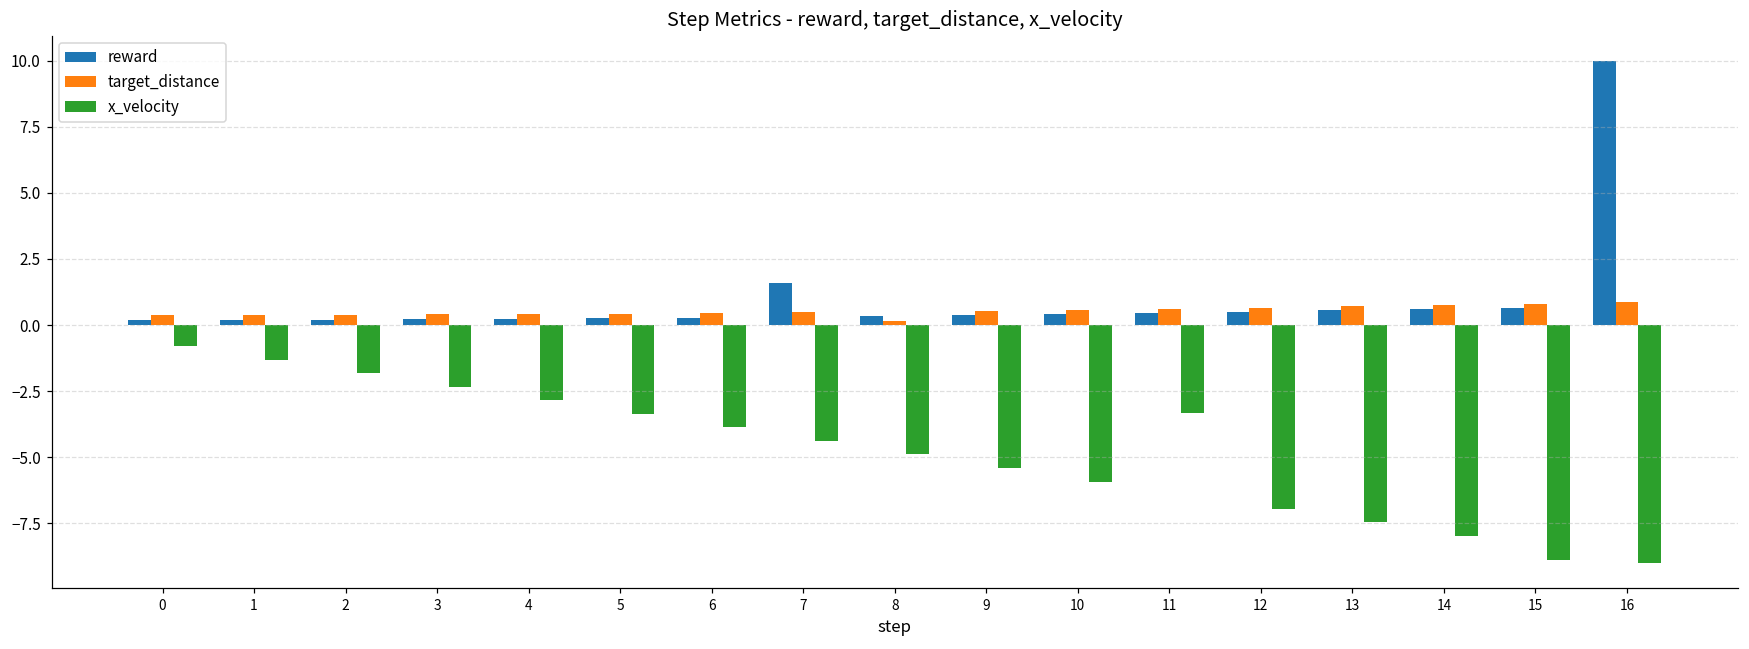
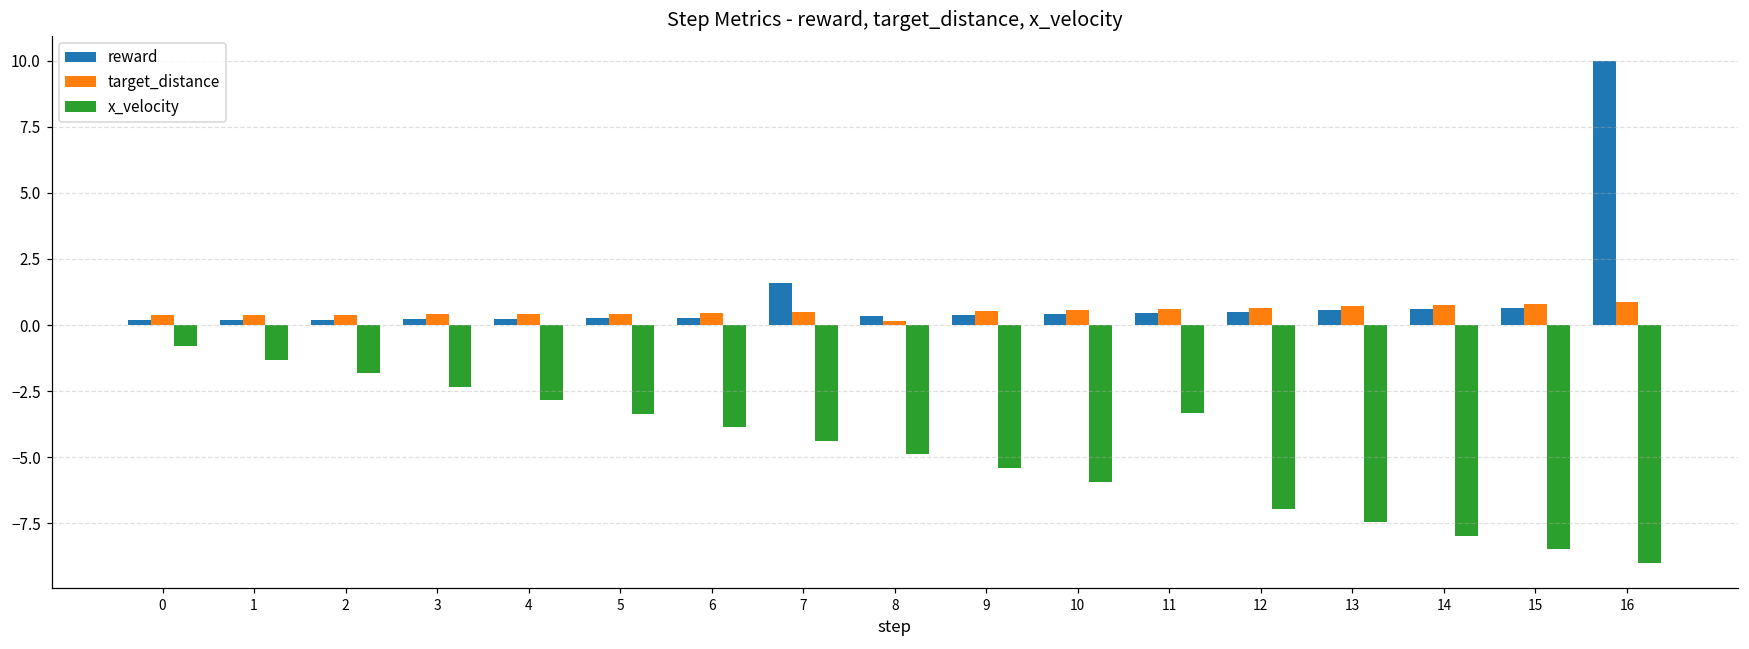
  {
    "reward": {
      "0": 0.2,
      "1": 0.2,
      "2": 0.2,
      "3": 0.2,
      "4": 0.2,
      "5": 0.3,
      "6": 0.3,
      "7": 1.6,
      "8": 0.3,
      "9": 0.4,
      "10": 0.4,
      "11": 0.5,
      "12": 0.5,
      "13": 0.6,
      "14": 0.6,
      "15": 0.7,
      "16": 10.0
    },
    "target_distance": {
      "0": 0.4,
      "1": 0.4,
      "2": 0.4,
      "3": 0.4,
      "4": 0.4,
      "5": 0.4,
      "6": 0.5,
      "7": 0.5,
      "8": 0.2,
      "9": 0.5,
      "10": 0.6,
      "11": 0.6,
      "12": 0.7,
      "13": 0.7,
      "14": 0.8,
      "15": 0.8,
      "16": 0.9
    },
    "x_velocity": {
      "0": -0.8,
      "1": -1.3,
      "2": -1.8,
      "3": -2.3,
      "4": -2.8,
      "5": -3.4,
      "6": -3.9,
      "7": -4.4,
      "8": -4.9,
      "9": -5.4,
      "10": -5.9,
      "11": -3.3,
      "12": -6.9,
      "13": -7.5,
      "14": -8.0,
-     "15": -8.9,
+     "15": -8.5,
      "16": -9.0
    }
  }
